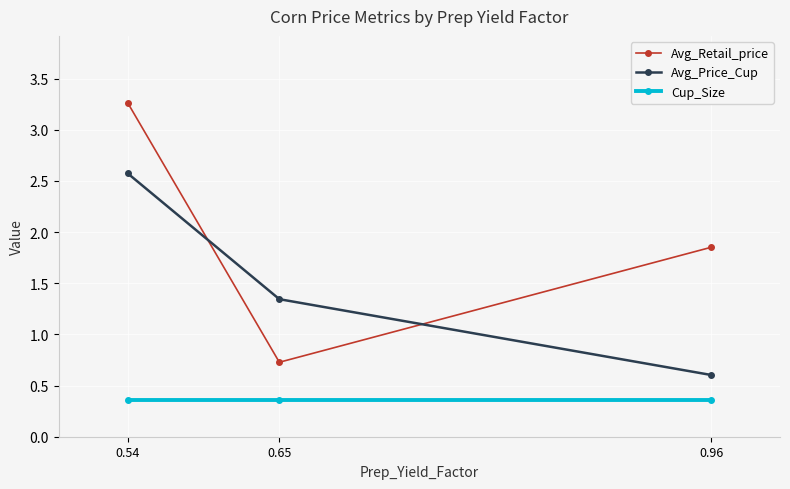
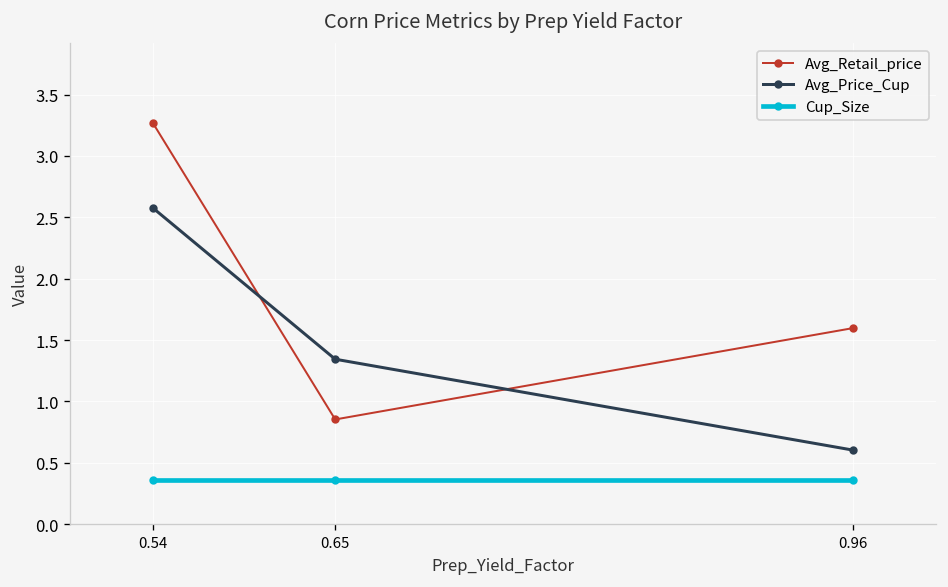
  {
    "Avg_Retail_price": {
      "0.54": 3.26,
-     "0.65": 0.73,
-     "0.96": 1.85
+     "0.65": 0.85,
+     "0.96": 1.60
    },
    "Avg_Price_Cup": {
      "0.54": 2.57,
      "0.65": 1.34,
      "0.96": 0.60
    },
    "Cup_Size": {
      "0.54": 0.36,
      "0.65": 0.36,
      "0.96": 0.36
    }
  }
